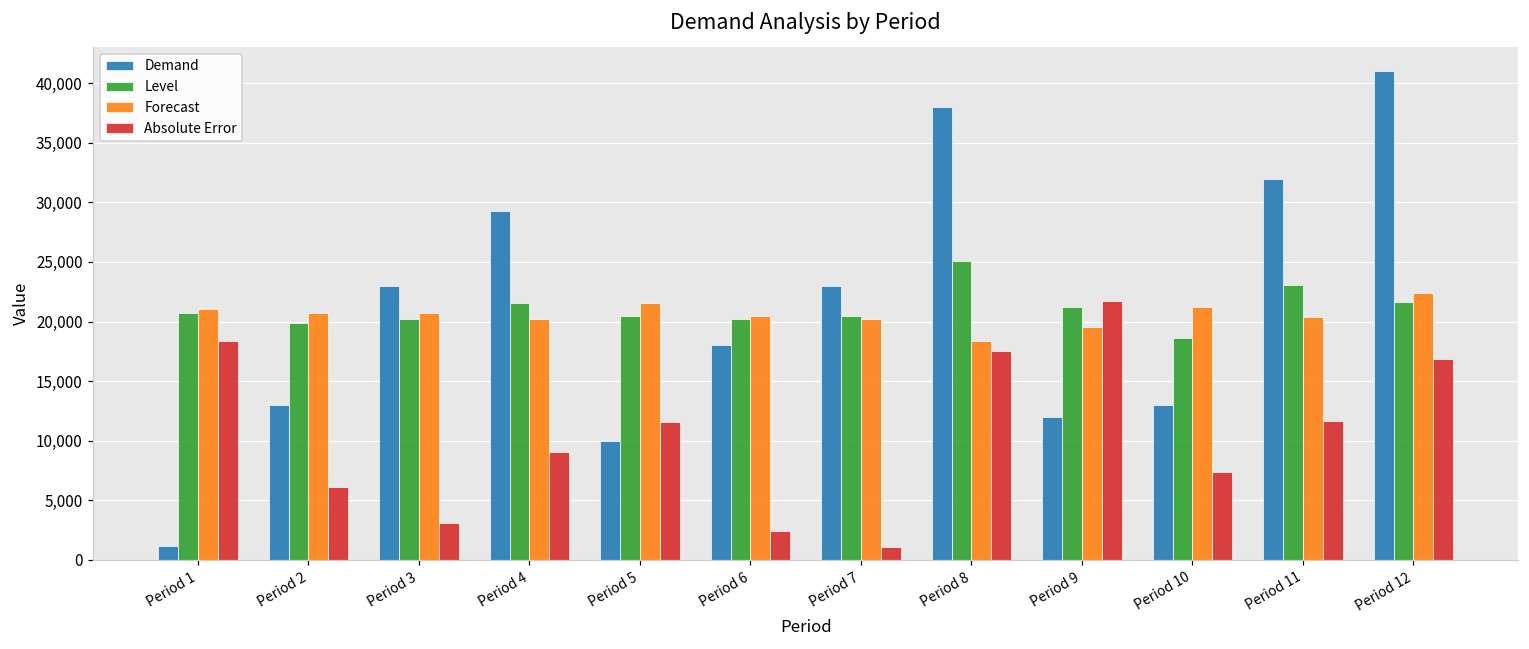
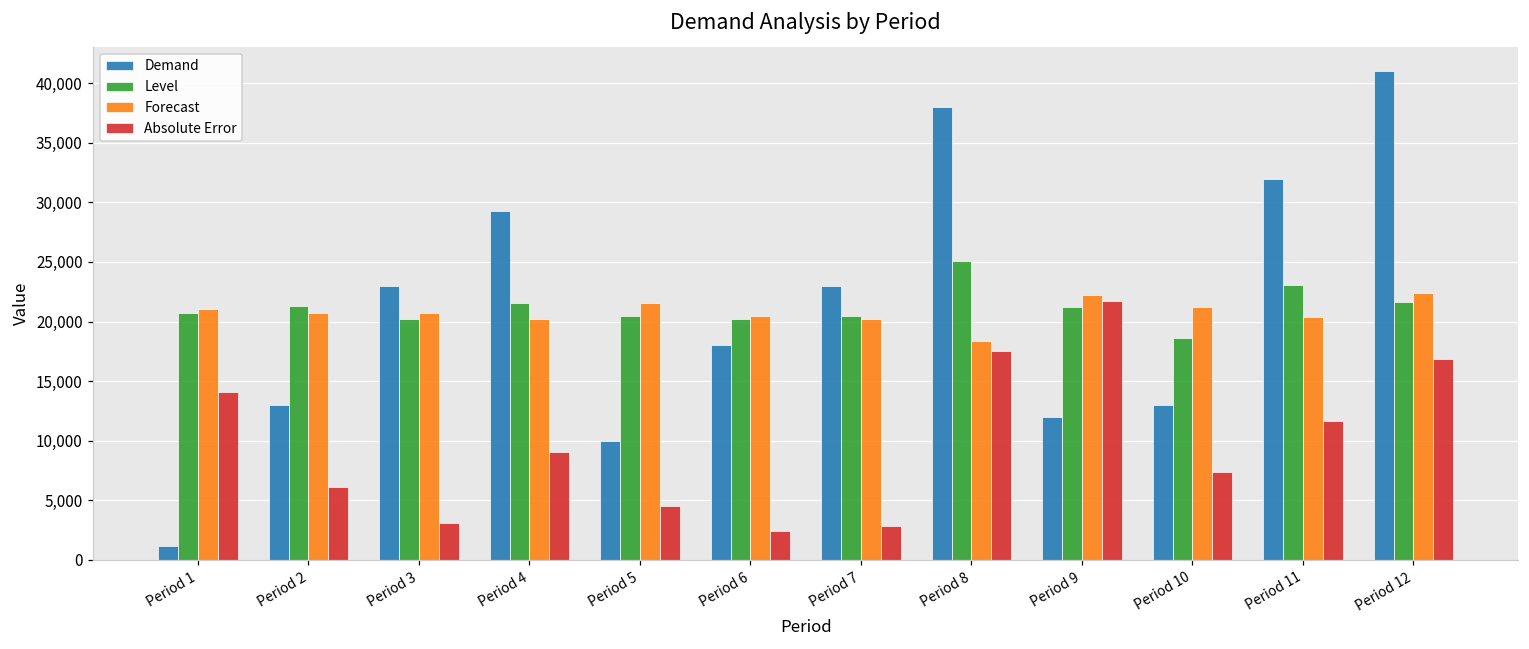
  {
    "Demand": {
      "Period 1": "1,100",
      "Period 2": "13,000",
      "Period 3": "23,000",
      "Period 4": "29,300",
      "Period 5": "10,000",
      "Period 6": "18,000",
      "Period 7": "23,000",
      "Period 8": "38,000",
      "Period 9": "12,000",
      "Period 10": "13,000",
      "Period 11": "32,000",
      "Period 12": "41,000"
    },
    "Level": {
      "Period 1": "20,700",
-     "Period 2": "19,900",
+     "Period 2": "21,300",
      "Period 3": "20,200",
      "Period 4": "21,600",
      "Period 5": "20,400",
      "Period 6": "20,200",
      "Period 7": "20,500",
      "Period 8": "25,100",
      "Period 9": "21,200",
      "Period 10": "18,600",
      "Period 11": "23,100",
      "Period 12": "21,600"
    },
    "Forecast": {
      "Period 1": "21,000",
      "Period 2": "20,700",
      "Period 3": "20,700",
      "Period 4": "20,200",
      "Period 5": "21,600",
      "Period 6": "20,400",
      "Period 7": "20,200",
      "Period 8": "18,400",
-     "Period 9": "19,600",
+     "Period 9": "22,200",
      "Period 10": "21,200",
      "Period 11": "20,400",
      "Period 12": "22,400"
    },
    "Absolute Error": {
-     "Period 1": "18,400",
+     "Period 1": "14,100",
      "Period 2": "6,100",
      "Period 3": "3,100",
      "Period 4": "9,100",
-     "Period 5": "11,600",
+     "Period 5": "4,500",
      "Period 6": "2,400",
-     "Period 7": "1,100",
+     "Period 7": "2,800",
      "Period 8": "17,500",
      "Period 9": "21,700",
      "Period 10": "7,400",
      "Period 11": "11,600",
      "Period 12": "16,900"
    }
  }
